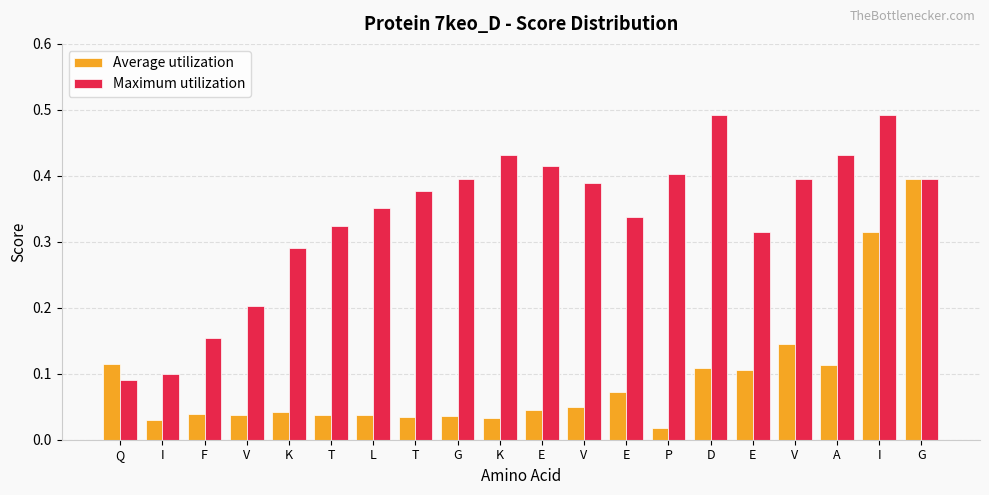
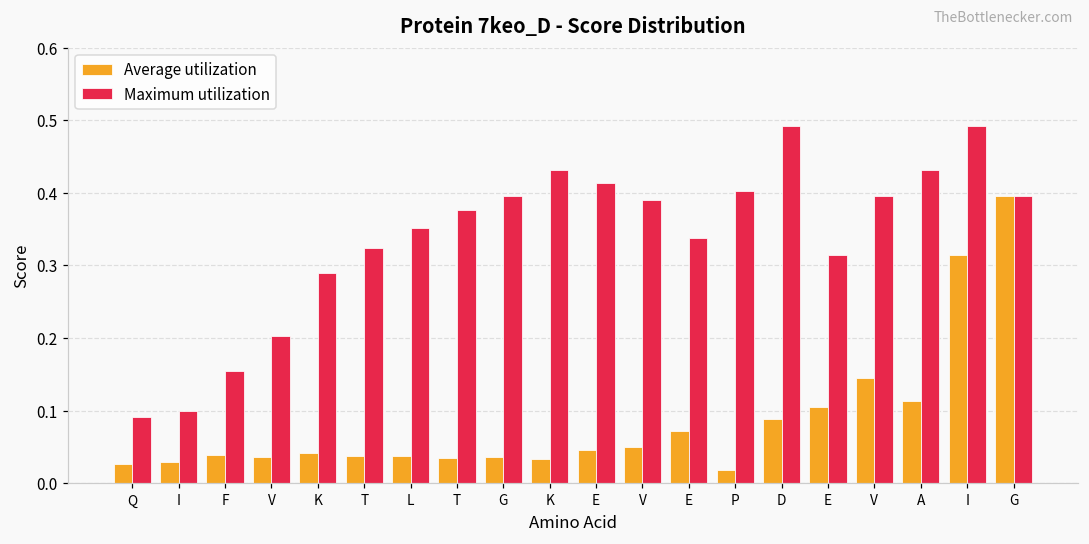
  {
    "Average utilization": {
-     "Q": 0.12,
+     "Q": 0.03,
      "F": 0.04,
      "L": 0.04,
      "P": 0.02,
-     "D": 0.11,
+     "D": 0.09,
      "A": 0.11
    },
    "Maximum utilization": {
      "Q": 0.09,
      "F": 0.15,
      "L": 0.35,
      "P": 0.40,
      "D": 0.49,
      "A": 0.43
    }
  }
